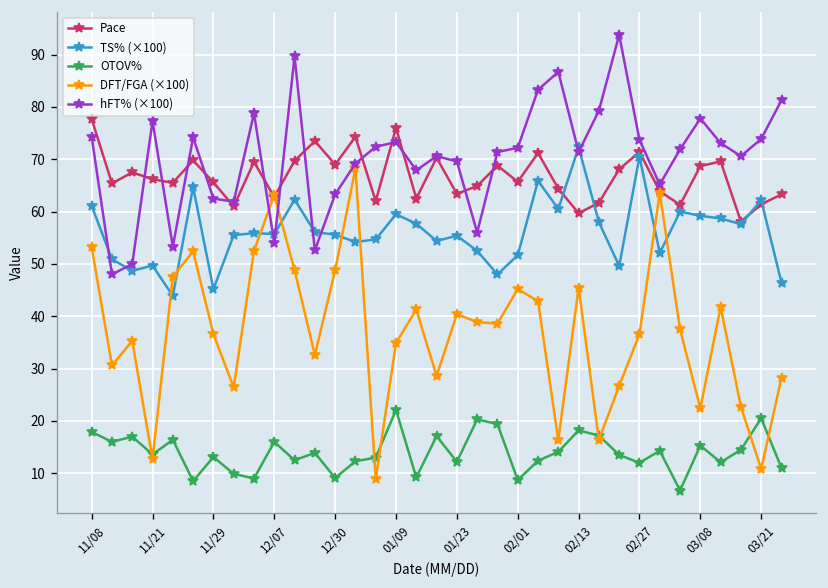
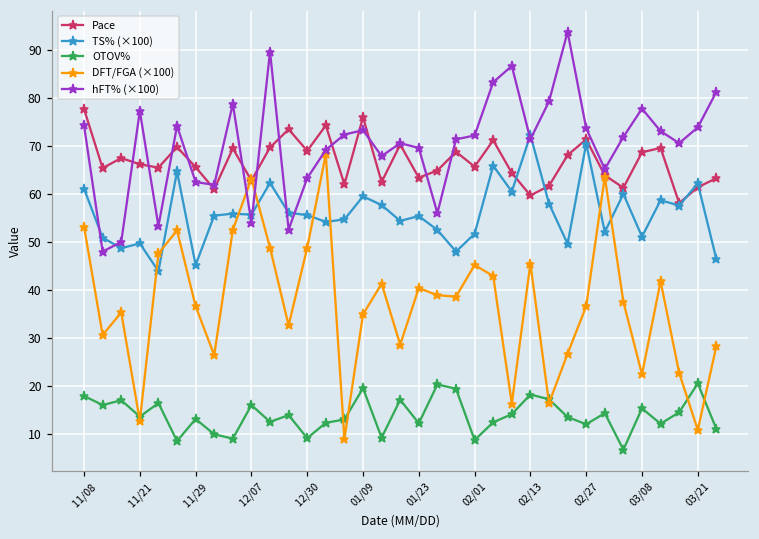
  {
    "Pace": {
      "11/08": 78,
      "11/21": 66,
      "11/29": 66,
      "12/30": 69,
      "01/09": 76,
      "01/23": 63,
      "02/01": 66,
      "02/13": 60,
      "02/27": 71,
      "03/08": 69,
      "03/21": 61
    },
    "TS% (×100)": {
      "11/08": 61,
      "11/21": 50,
      "11/29": 45,
      "12/07": 56,
      "12/30": 56,
      "01/09": 60,
      "01/23": 55,
      "02/01": 52,
      "02/13": 72,
      "02/27": 71,
-     "03/08": 59,
+     "03/08": 51,
      "03/21": 62
    },
    "OTOV%": {
      "11/08": 18,
      "11/21": 14,
      "11/29": 13,
      "12/07": 16,
      "12/30": 9,
-     "01/09": 22,
+     "01/09": 20,
      "01/23": 12,
      "02/01": 9,
      "02/13": 18,
      "02/27": 12,
      "03/08": 15,
      "03/21": 21
    },
    "DFT/FGA (×100)": {
      "11/08": 53,
      "11/21": 13,
      "11/29": 37,
      "12/30": 49,
      "01/09": 35,
      "01/23": 40,
      "02/01": 45,
      "02/13": 46,
      "02/27": 37,
      "03/08": 22,
      "03/21": 11
    },
    "hFT% (×100)": {
      "11/08": 74,
      "11/21": 77,
      "11/29": 63,
      "12/07": 54,
      "12/30": 63,
      "01/09": 73,
      "01/23": 70,
      "02/01": 72,
      "02/13": 71,
      "02/27": 74,
      "03/08": 78,
      "03/21": 74
    }
  }
